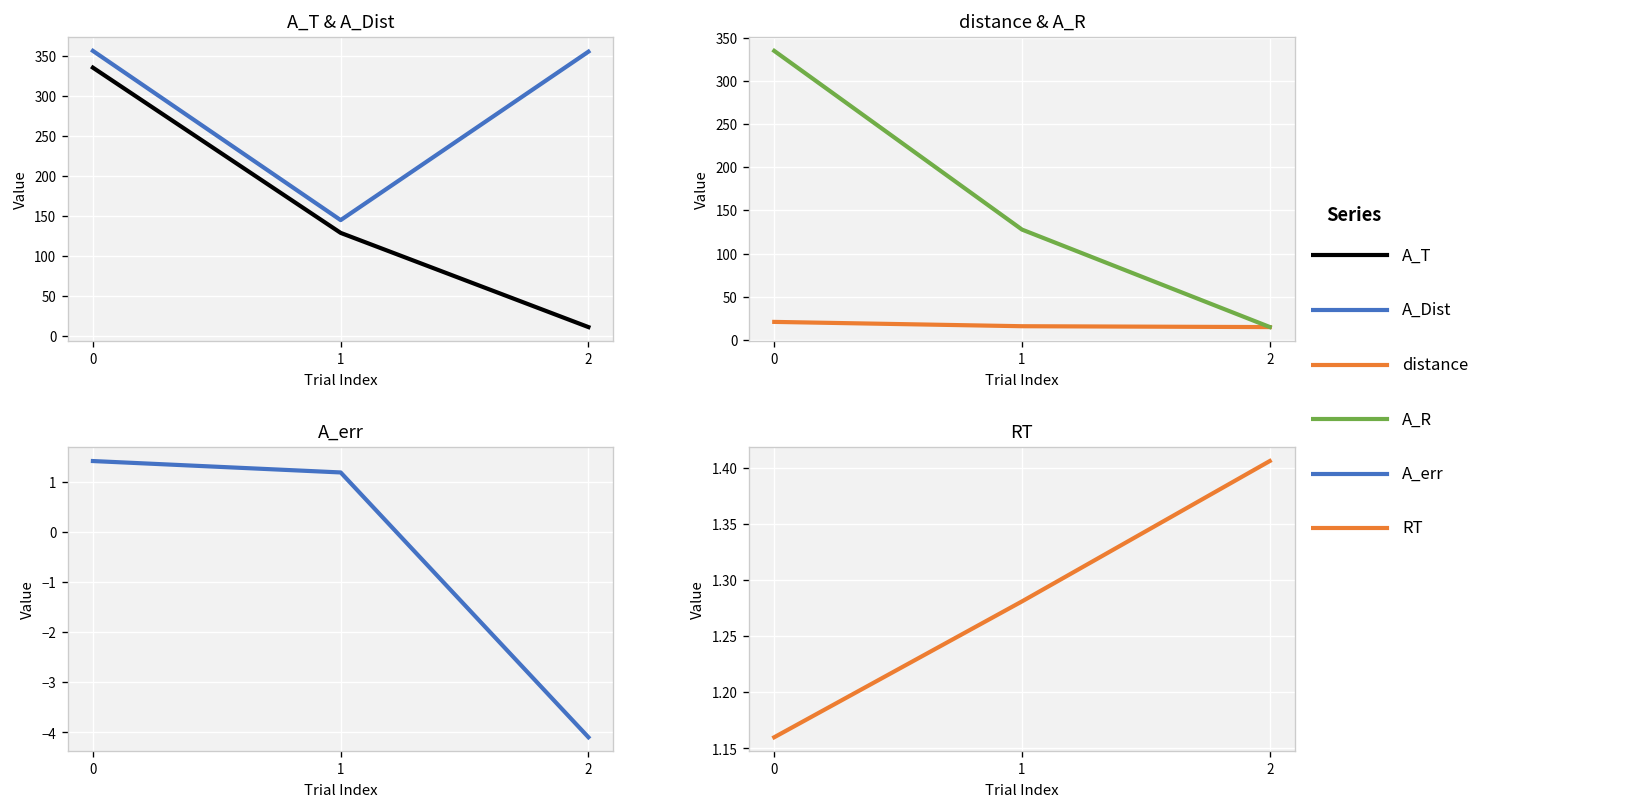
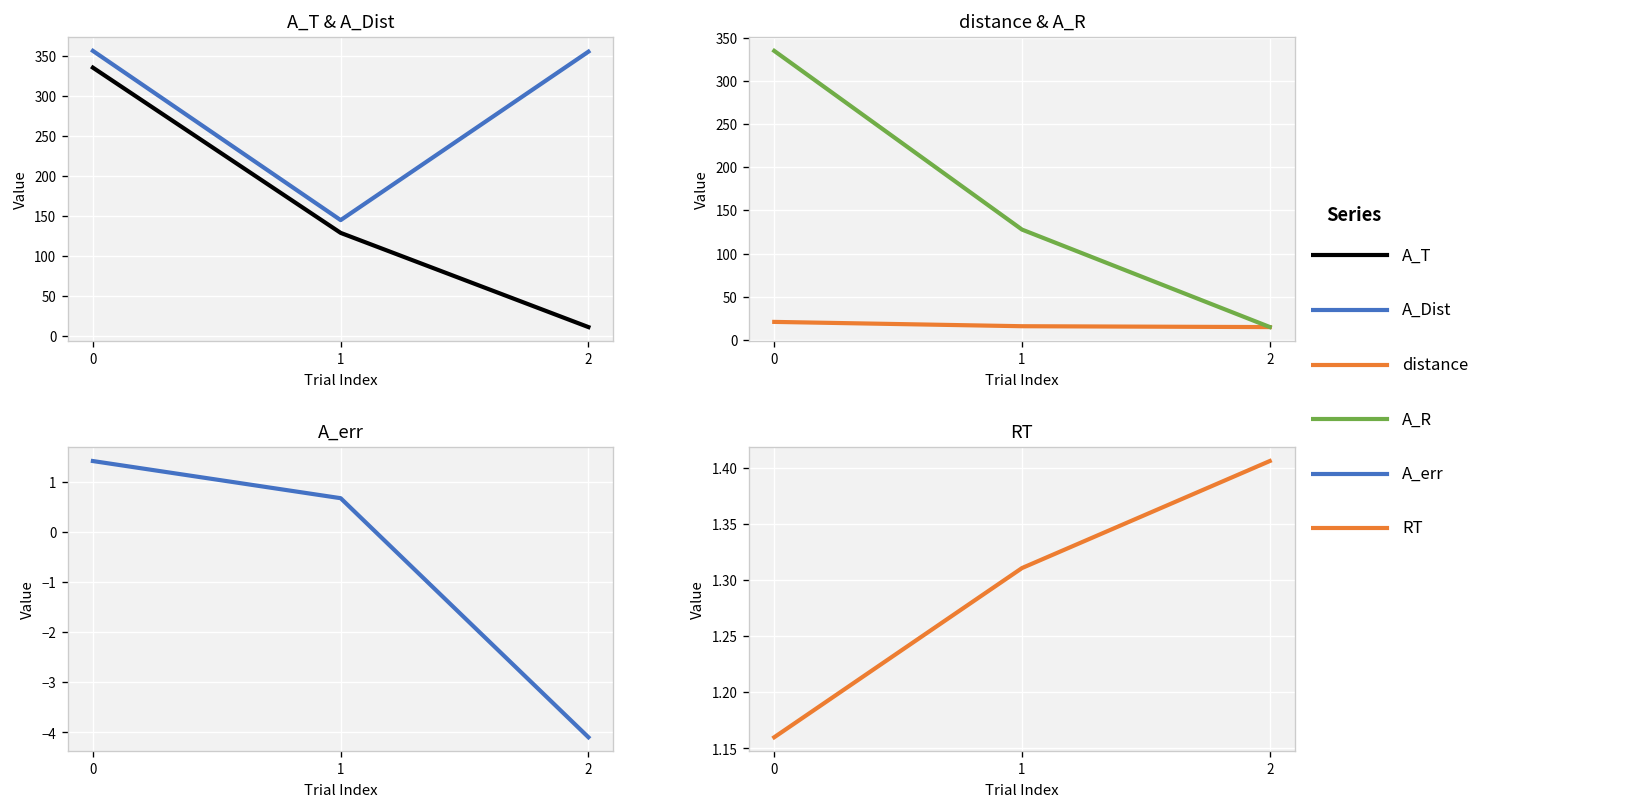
  {
    "A_err": {
      "0": 1.4,
-     "1": 1.2,
+     "1": 0.7,
      "2": -4.1
    },
    "RT": {
      "0": 1.16,
-     "1": 1.28,
+     "1": 1.31,
      "2": 1.41
    }
  }
